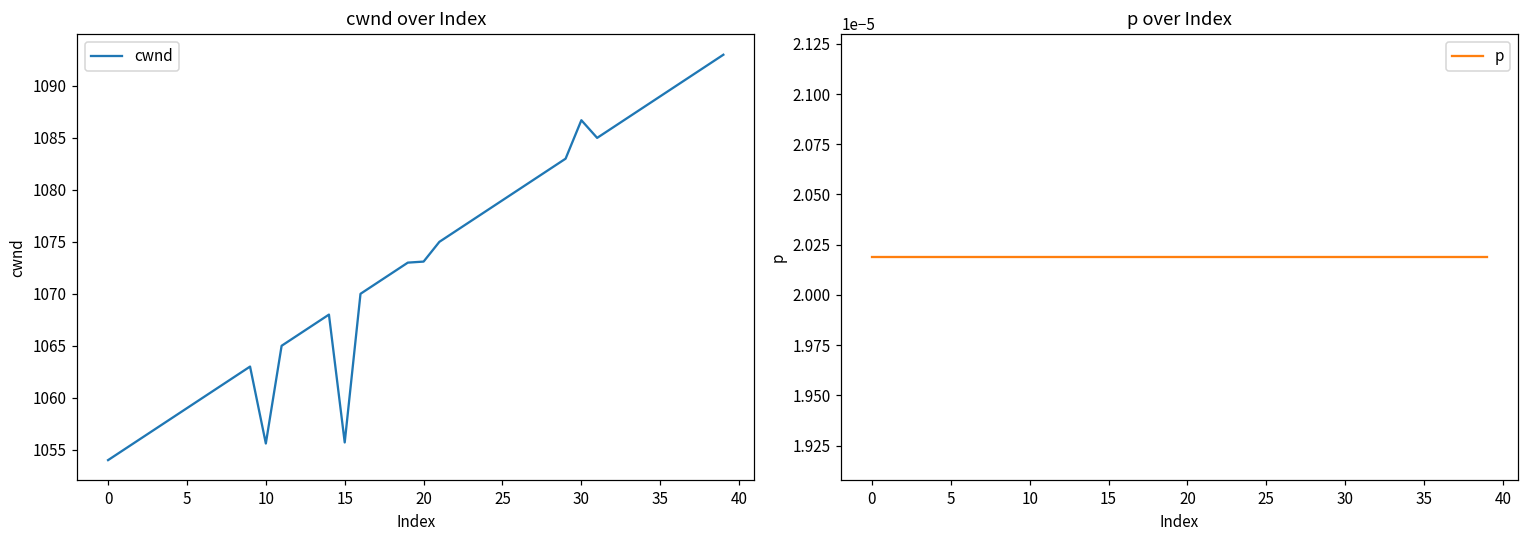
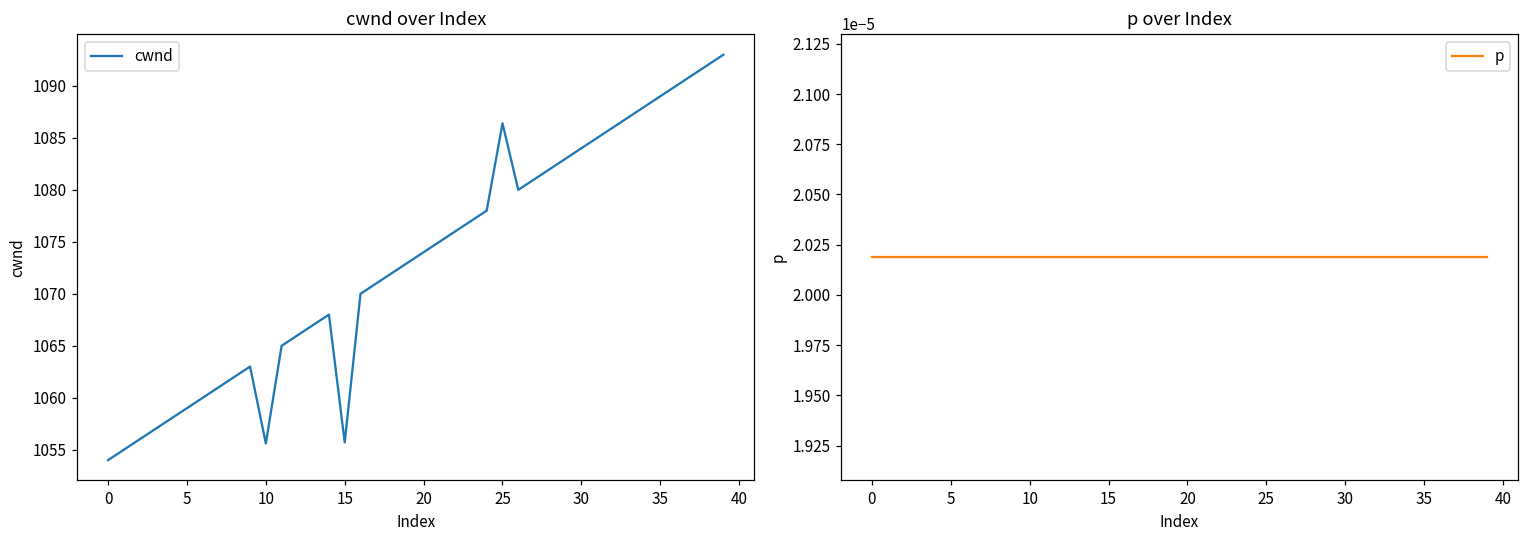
  {
    "cwnd over Index": {
      "0": 1054,
      "5": 1059,
      "10": 1056,
      "15": 1056,
-     "20": 1073,
-     "25": 1079,
-     "30": 1087,
+     "20": 1074,
+     "25": 1086,
+     "30": 1084,
      "35": 1089
    },
    "p over Index": {
      "0": 0.00002019,
      "5": 0.00002019,
      "10": 0.00002019,
      "15": 0.00002019,
      "20": 0.00002019,
      "25": 0.00002019,
      "30": 0.00002019,
      "35": 0.00002019
    }
  }
